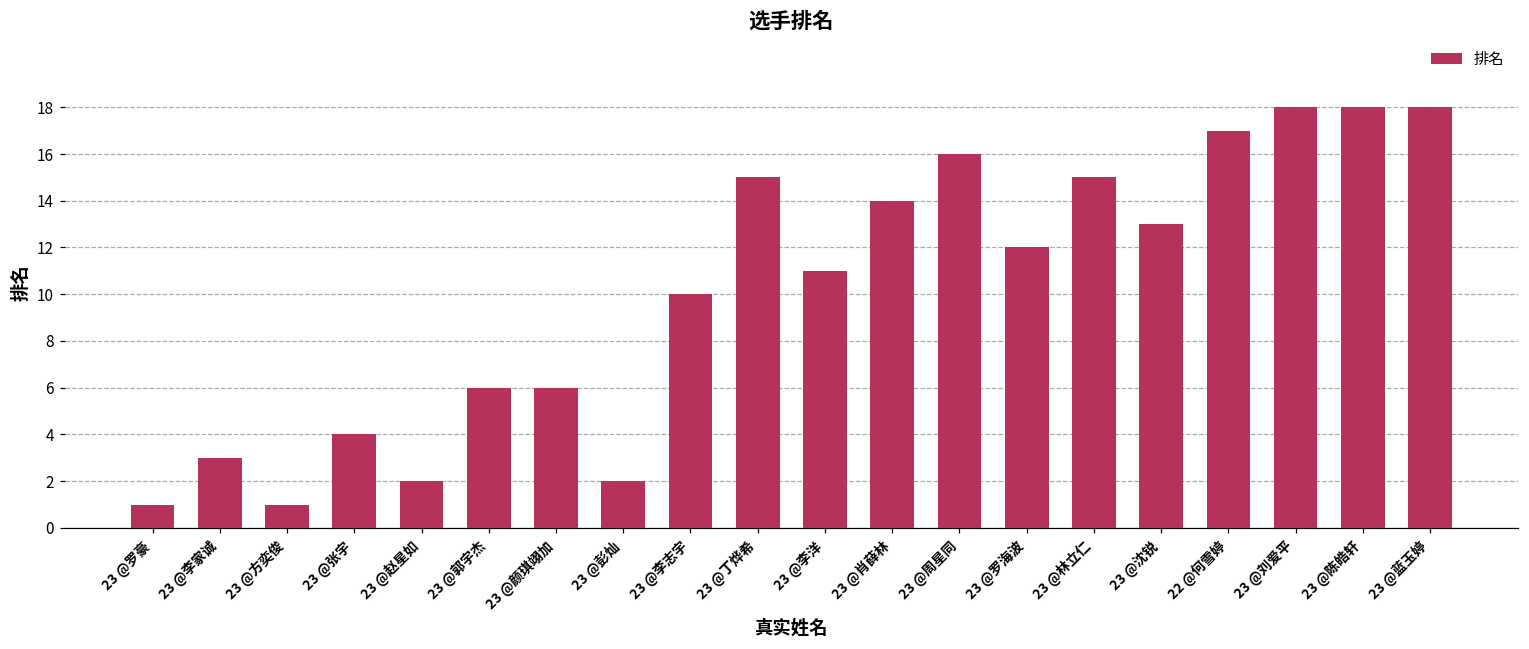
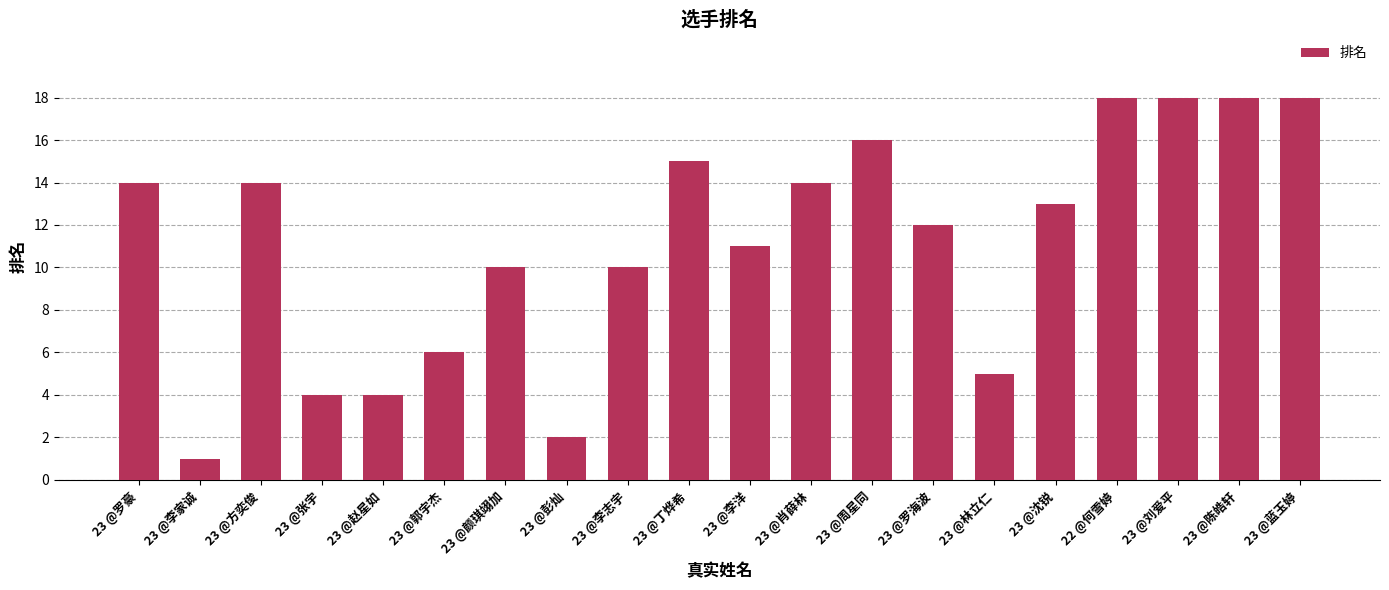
  {
-   "23 @罗豪": 1,
-   "23 @李家诚": 3,
-   "23 @方奕俊": 1,
+   "23 @罗豪": 14,
+   "23 @李家诚": 1,
+   "23 @方奕俊": 14,
    "23 @张宇": 4,
-   "23 @赵星如": 2,
+   "23 @赵星如": 4,
    "23 @郭宇杰": 6,
-   "23 @颜琪翊加": 6,
+   "23 @颜琪翊加": 10,
    "23 @彭灿": 2,
    "23 @李志宇": 10,
    "23 @丁烨希": 15,
    "23 @李洋": 11,
    "23 @肖薛林": 14,
    "23 @周星同": 16,
    "23 @罗海波": 12,
-   "23 @林立仁": 15,
+   "23 @林立仁": 5,
    "23 @沈锐": 13,
-   "22 @何雪婷": 17,
+   "22 @何雪婷": 18,
    "23 @刘爱平": 18,
    "23 @陈皓轩": 18,
    "23 @蓝玉婷": 18
  }
